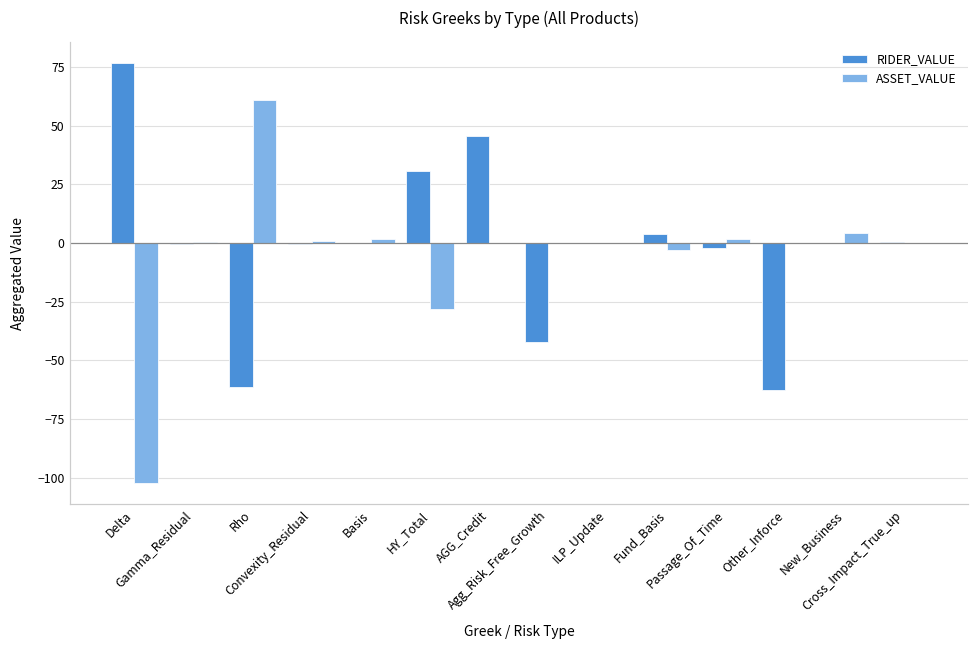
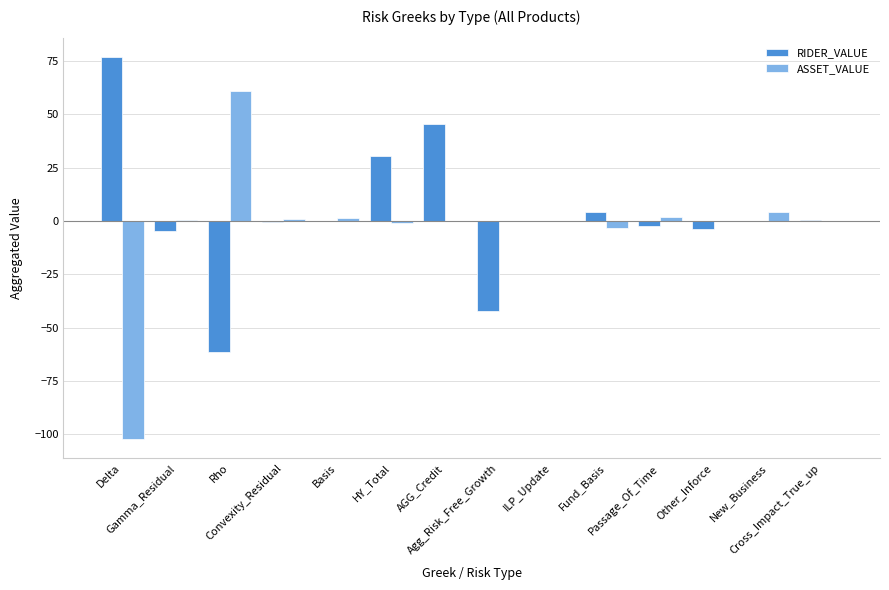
  {
    "RIDER_VALUE": {
      "Delta": 77,
-     "Gamma_Residual": 0,
+     "Gamma_Residual": -5,
      "Rho": -61,
      "Basis": 0,
      "HY_Total": 31,
      "AGG_Credit": 46,
      "Agg_Risk_Free_Growth": -42,
      "ILP_Update": 0,
      "Fund_Basis": 4,
      "Passage_Of_Time": -2,
-     "Other_Inforce": -63
+     "Other_Inforce": -4
    },
    "ASSET_VALUE": {
      "Delta": -102,
      "Rho": 61,
      "Basis": 2,
-     "HY_Total": -28,
+     "HY_Total": -1,
      "Agg_Risk_Free_Growth": 0,
      "ILP_Update": 0,
      "Fund_Basis": -3,
      "Passage_Of_Time": 2,
      "Other_Inforce": 0,
      "New_Business": 4
    }
  }
